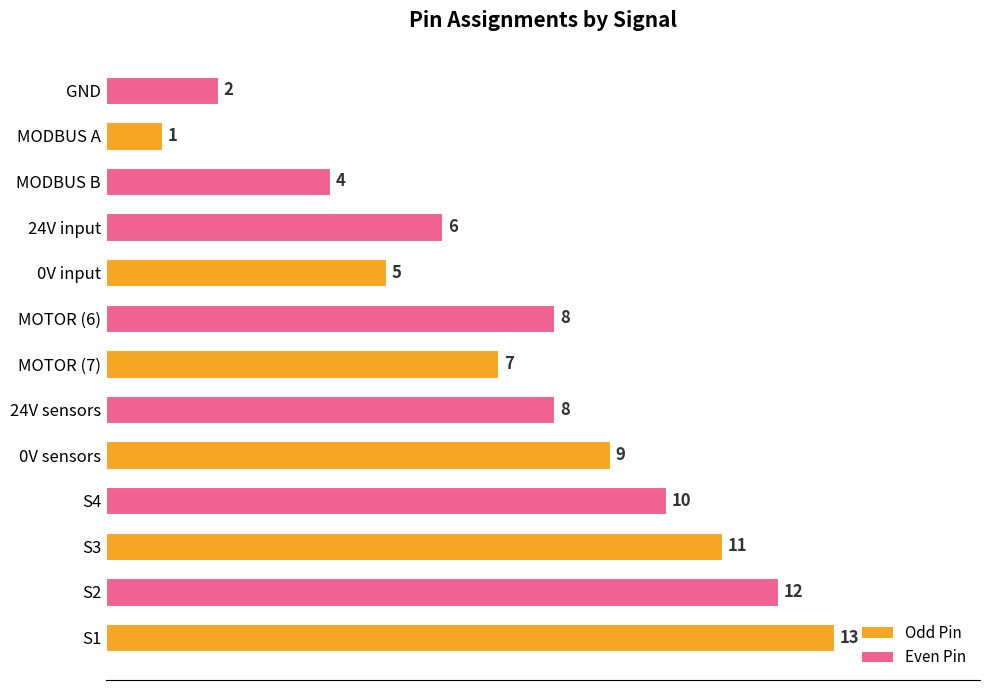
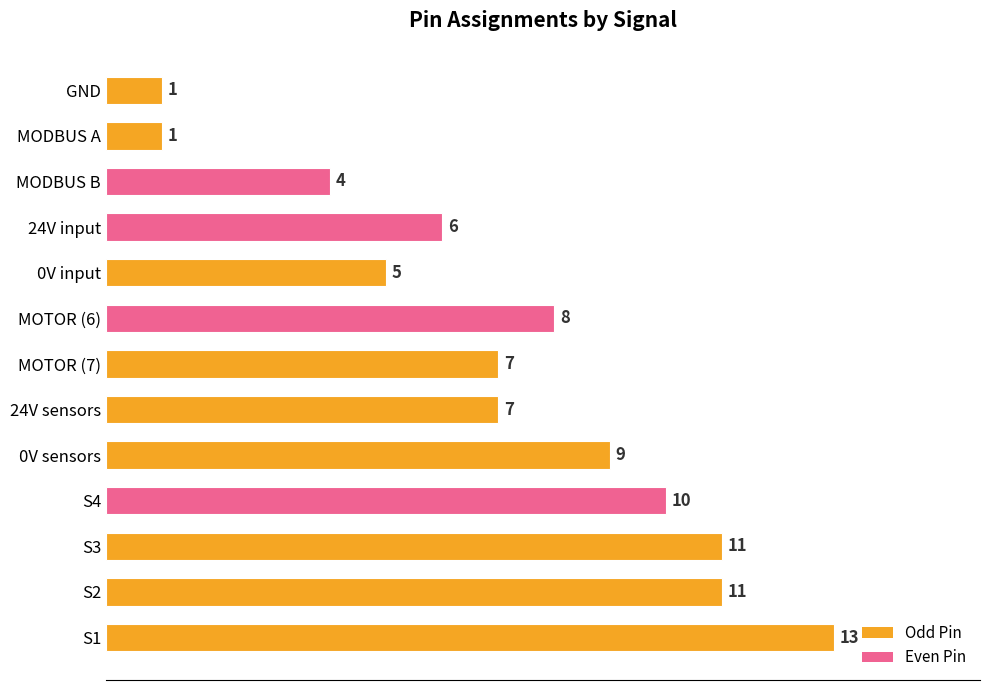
  {
-   "GND": 2,
+   "GND": 1,
    "MODBUS A": 1,
    "MODBUS B": 4,
    "24V input": 6,
    "0V input": 5,
    "MOTOR (6)": 8,
    "MOTOR (7)": 7,
-   "24V sensors": 8,
+   "24V sensors": 7,
    "0V sensors": 9,
    "S4": 10,
    "S3": 11,
-   "S2": 12,
+   "S2": 11,
    "S1": 13
  }
